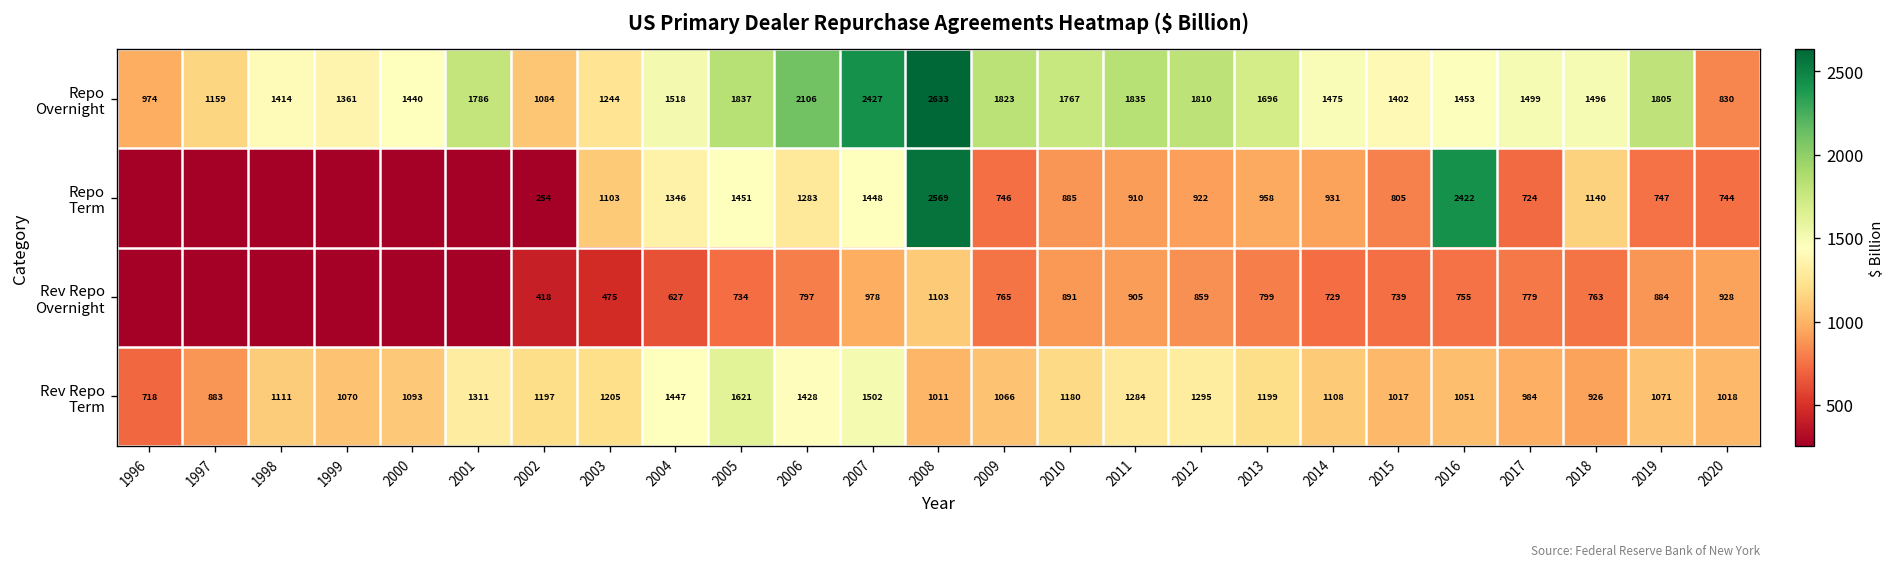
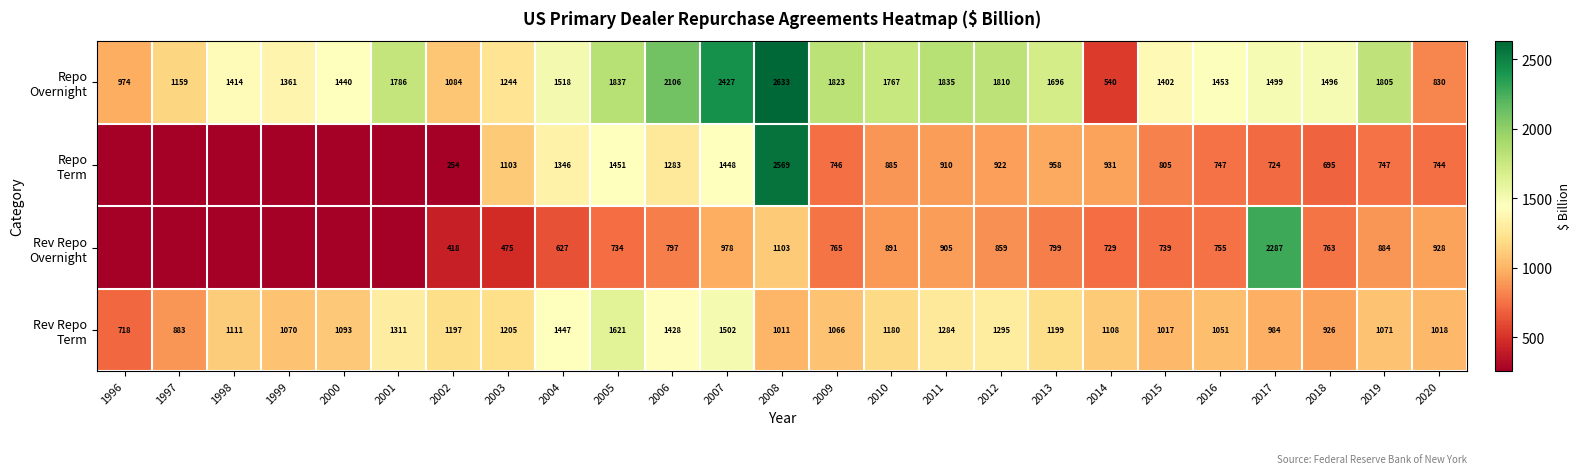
  {
    "Repo Overnight": {
      "1996": 974,
      "1997": 1159,
      "1998": 1414,
      "1999": 1361,
      "2000": 1440,
      "2001": 1786,
      "2002": 1084,
      "2003": 1244,
      "2004": 1518,
      "2005": 1837,
      "2006": 2106,
      "2007": 2427,
      "2008": 2633,
      "2009": 1823,
      "2010": 1767,
      "2011": 1835,
      "2012": 1810,
      "2013": 1696,
-     "2014": 1475,
+     "2014": 540,
      "2015": 1402,
      "2016": 1453,
      "2017": 1499,
      "2018": 1496,
      "2019": 1805,
      "2020": 830
    },
    "Repo Term": {
      "2002": 254,
      "2003": 1103,
      "2004": 1346,
      "2005": 1451,
      "2006": 1283,
      "2007": 1448,
      "2008": 2569,
      "2009": 746,
      "2010": 885,
      "2011": 910,
      "2012": 922,
      "2013": 958,
      "2014": 931,
      "2015": 805,
-     "2016": 2422,
+     "2016": 747,
      "2017": 724,
-     "2018": 1140,
+     "2018": 695,
      "2019": 747,
      "2020": 744
    },
    "Rev Repo Overnight": {
      "2002": 418,
      "2003": 475,
      "2004": 627,
      "2005": 734,
      "2006": 797,
      "2007": 978,
      "2008": 1103,
      "2009": 765,
      "2010": 891,
      "2011": 905,
      "2012": 859,
      "2013": 799,
      "2014": 729,
      "2015": 739,
      "2016": 755,
-     "2017": 779,
+     "2017": 2287,
      "2018": 763,
      "2019": 884,
      "2020": 928
    },
    "Rev Repo Term": {
      "1996": 718,
      "1997": 883,
      "1998": 1111,
      "1999": 1070,
      "2000": 1093,
      "2001": 1311,
      "2002": 1197,
      "2003": 1205,
      "2004": 1447,
      "2005": 1621,
      "2006": 1428,
      "2007": 1502,
      "2008": 1011,
      "2009": 1066,
      "2010": 1180,
      "2011": 1284,
      "2012": 1295,
      "2013": 1199,
      "2014": 1108,
      "2015": 1017,
      "2016": 1051,
      "2017": 984,
      "2018": 926,
      "2019": 1071,
      "2020": 1018
    }
  }
